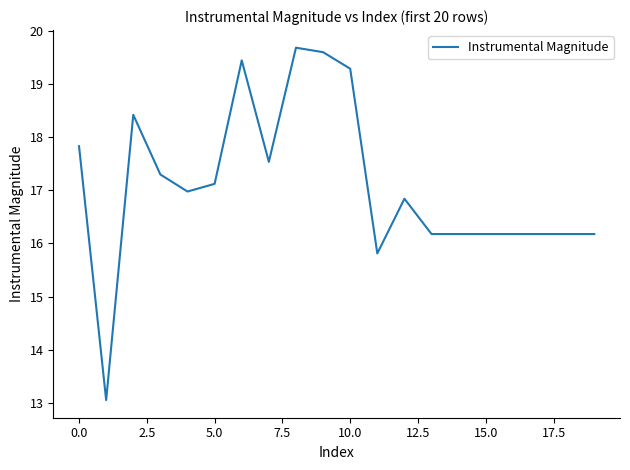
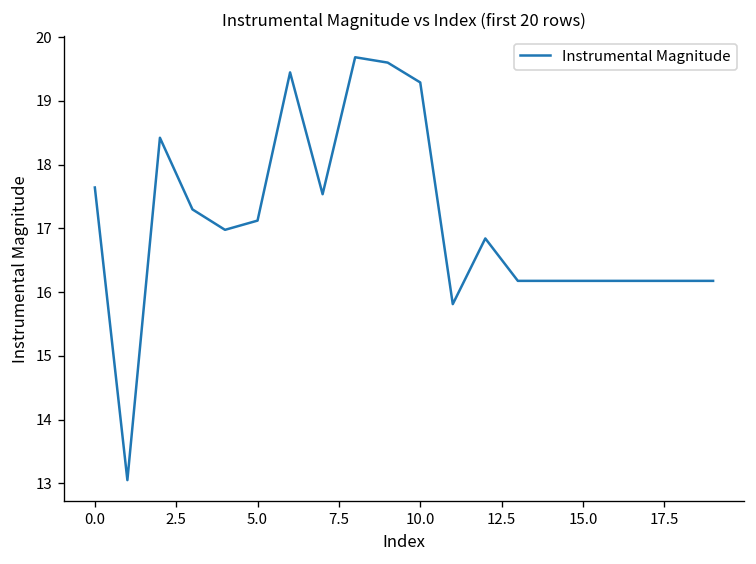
  {
-   "0.0": 17.8,
+   "0.0": 17.6,
    "5.0": 17.1,
    "10.0": 19.3,
    "15.0": 16.2
  }
